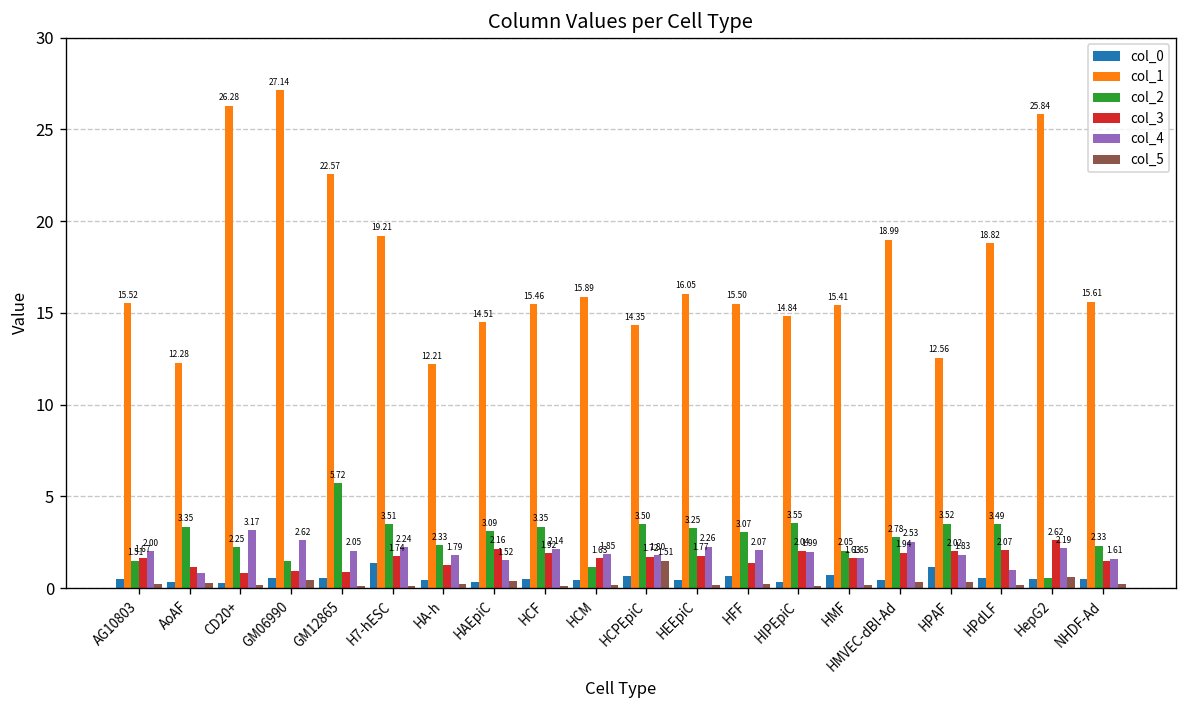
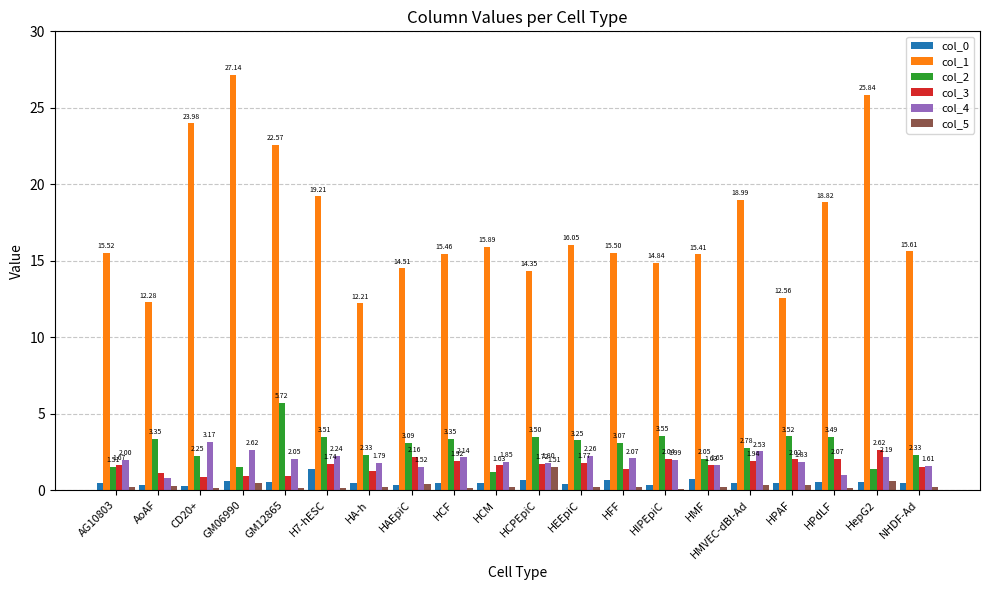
  {
    "col_0": {
      "AG10803": 0.5,
      "AoAF": 0.3,
      "CD20+": 0.3,
      "GM06990": 0.6,
      "GM12865": 0.6,
      "H7-hESC": 1.4,
      "HA-h": 0.5,
      "HAEpiC": 0.3,
      "HCF": 0.5,
      "HCM": 0.5,
      "HCPEpiC": 0.7,
      "HEEpiC": 0.4,
      "HFF": 0.7,
      "HIPEpiC": 0.3,
      "HMF": 0.7,
      "HMVEC-dBl-Ad": 0.5,
-     "HPAF": 1.2,
+     "HPAF": 0.5,
      "HPdLF": 0.5,
      "HepG2": 0.5,
      "NHDF-Ad": 0.5
    },
    "col_1": {
      "AG10803": 15.52,
      "AoAF": 12.28,
-     "CD20+": 26.28,
+     "CD20+": 23.98,
      "GM06990": 27.14,
      "GM12865": 22.57,
      "H7-hESC": 19.21,
      "HA-h": 12.21,
      "HAEpiC": 14.51,
      "HCF": 15.46,
      "HCM": 15.89,
      "HCPEpiC": 14.35,
      "HEEpiC": 16.05,
      "HFF": 15.50,
      "HIPEpiC": 14.84,
      "HMF": 15.41,
      "HMVEC-dBl-Ad": 18.99,
      "HPAF": 12.56,
      "HPdLF": 18.82,
      "HepG2": 25.84,
      "NHDF-Ad": 15.61
    },
    "col_2": {
      "GM06990": 1.5,
      "HCM": 1.2,
-     "HepG2": 0.5
+     "HepG2": 1.4
    },
    "col_3": {
      "H7-hESC": 1.74,
      "HAEpiC": 2.16,
      "HEEpiC": 1.77,
      "HMVEC-dBl-Ad": 1.94,
      "HPdLF": 2.07,
      "HepG2": 2.62
    },
    "col_4": {
      "CD20+": 3.17,
      "GM06990": 2.62,
      "GM12865": 2.05,
      "H7-hESC": 2.24,
      "HA-h": 1.79,
      "HAEpiC": 1.52,
      "HEEpiC": 2.26,
      "HFF": 2.07,
      "HMVEC-dBl-Ad": 2.53,
      "HepG2": 2.19,
      "NHDF-Ad": 1.61
    },
    "col_5": {
      "AG10803": 0.2,
      "AoAF": 0.3,
      "GM06990": 0.4,
      "HA-h": 0.2,
      "HAEpiC": 0.4,
      "HCM": 0.2,
      "HEEpiC": 0.2,
      "HFF": 0.2,
      "HMF": 0.2,
      "HMVEC-dBl-Ad": 0.3,
      "HPAF": 0.3,
      "HepG2": 0.6,
      "NHDF-Ad": 0.2
    }
  }
